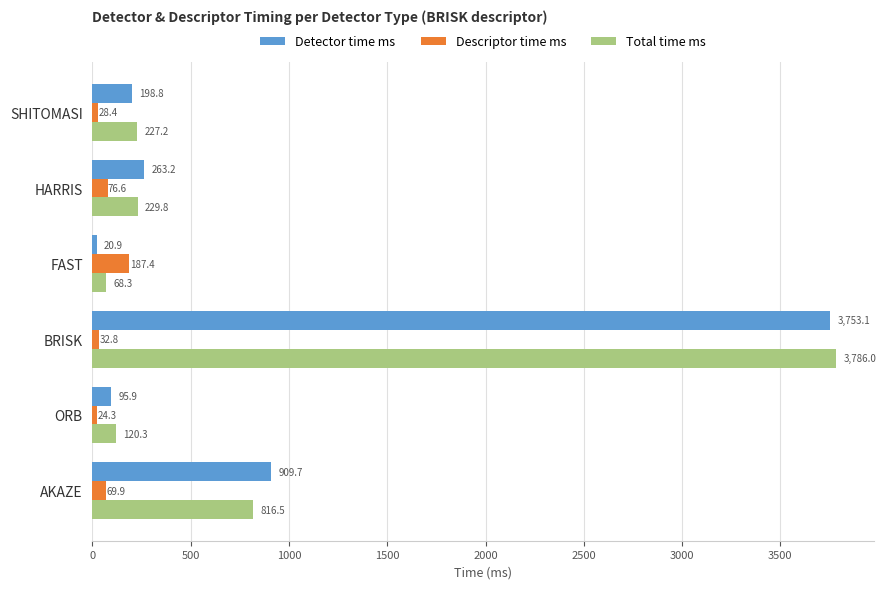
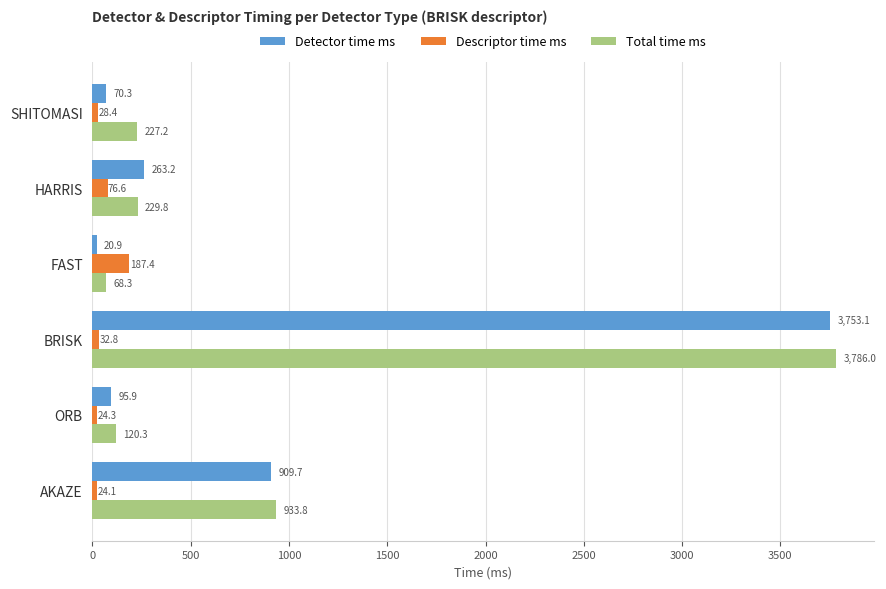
  {
    "Detector time ms": {
-     "SHITOMASI": "198.8",
+     "SHITOMASI": "70.3",
      "HARRIS": "263.2",
      "FAST": "20.9",
      "BRISK": "3,753.1",
      "ORB": "95.9",
      "AKAZE": "909.7"
    },
    "Descriptor time ms": {
      "SHITOMASI": "28.4",
      "HARRIS": "76.6",
      "FAST": "187.4",
      "BRISK": "32.8",
      "ORB": "24.3",
-     "AKAZE": "69.9"
+     "AKAZE": "24.1"
    },
    "Total time ms": {
      "SHITOMASI": "227.2",
      "HARRIS": "229.8",
      "FAST": "68.3",
      "BRISK": "3,786.0",
      "ORB": "120.3",
-     "AKAZE": "816.5"
+     "AKAZE": "933.8"
    }
  }
